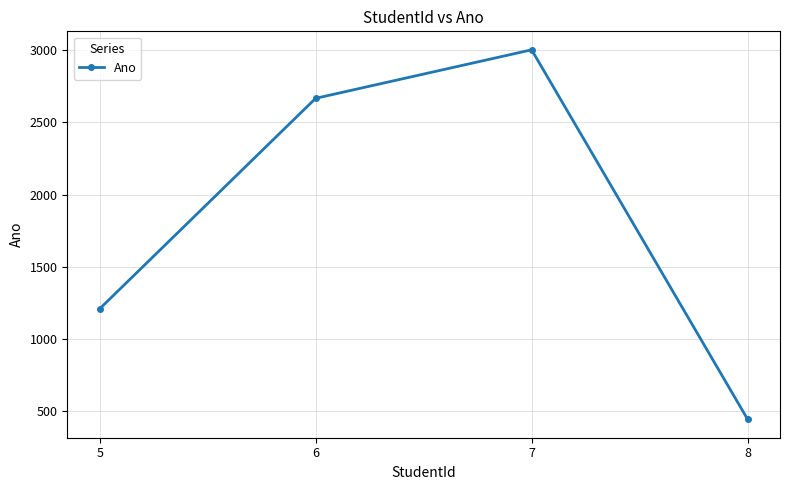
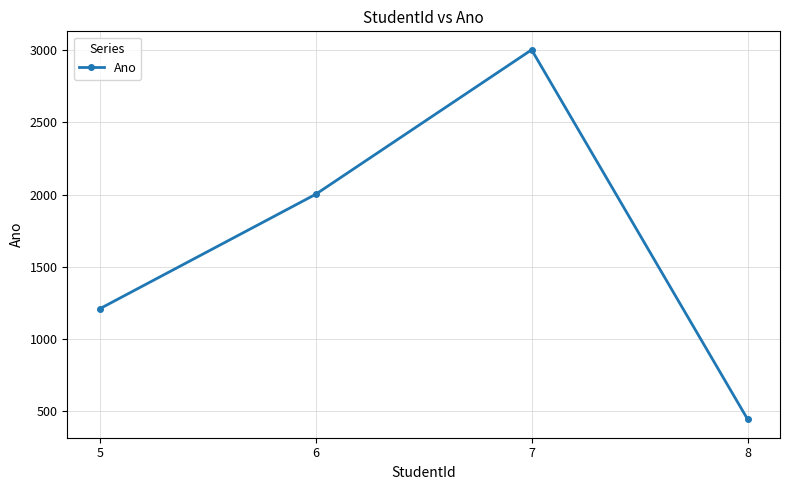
  {
    "5": 1210,
-   "6": 2670,
+   "6": 2000,
    "7": 3000,
    "8": 440
  }
